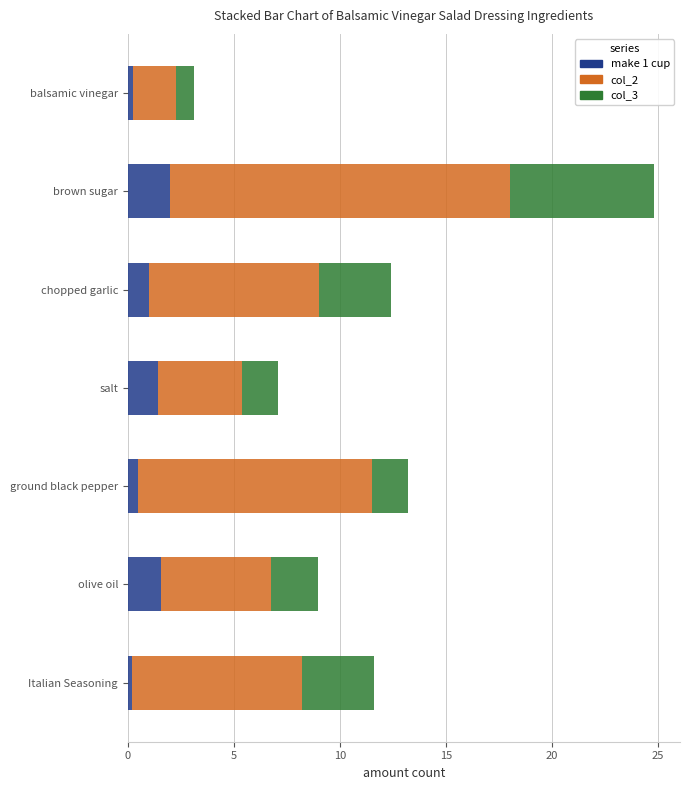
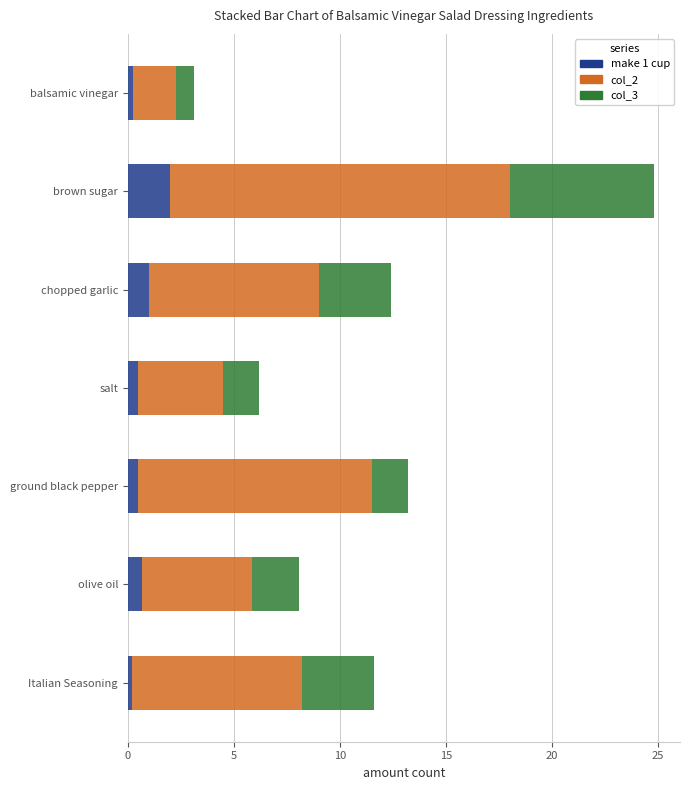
  {
    "make 1 cup": {
      "balsamic vinegar": 0.3,
      "brown sugar": 2.0,
      "chopped garlic": 1.0,
-     "salt": 1.4,
+     "salt": 0.5,
      "ground black pepper": 0.5,
-     "olive oil": 1.6,
+     "olive oil": 0.7,
      "Italian Seasoning": 0.2
    },
    "col_2": {
      "balsamic vinegar": 2.0,
      "brown sugar": 16.0,
      "chopped garlic": 8.0,
      "salt": 4.0,
      "ground black pepper": 11.0,
      "olive oil": 5.2,
      "Italian Seasoning": 8.0
    },
    "col_3": {
      "balsamic vinegar": 0.9,
      "brown sugar": 6.8,
      "chopped garlic": 3.4,
      "salt": 1.7,
      "ground black pepper": 1.7,
      "olive oil": 2.2,
      "Italian Seasoning": 3.4
    }
  }
